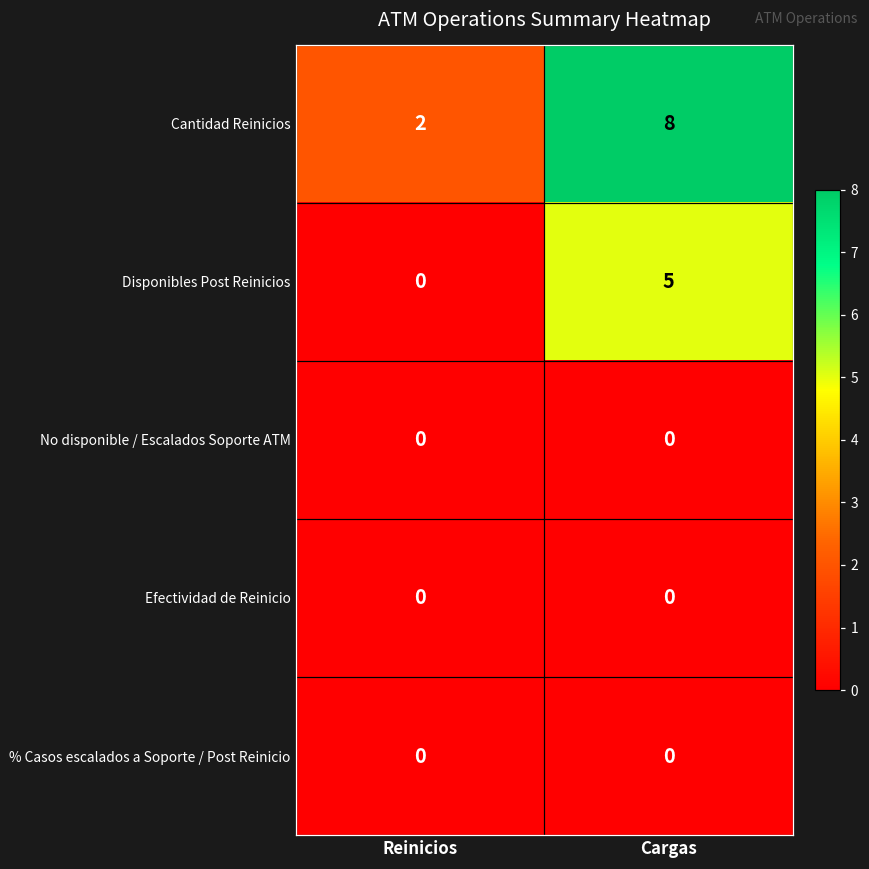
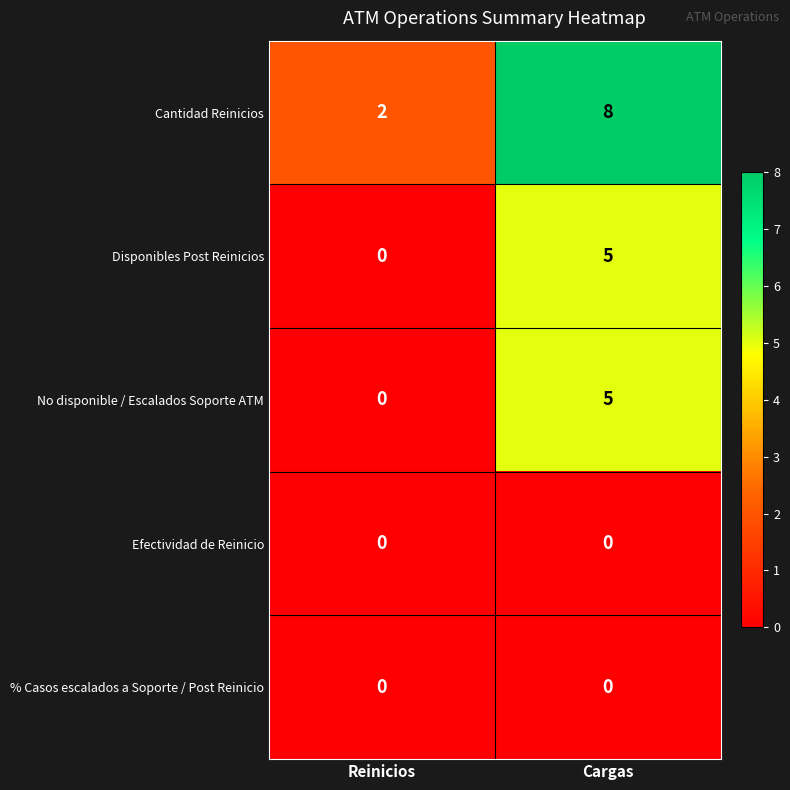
  {
    "Cantidad Reinicios": {
      "Reinicios": 2,
      "Cargas": 8
    },
    "Disponibles Post Reinicios": {
      "Reinicios": 0,
      "Cargas": 5
    },
    "No disponible / Escalados Soporte ATM": {
      "Reinicios": 0,
-     "Cargas": 0
+     "Cargas": 5
    },
    "Efectividad de Reinicio": {
      "Reinicios": 0,
      "Cargas": 0
    },
    "% Casos escalados a Soporte / Post Reinicio": {
      "Reinicios": 0,
      "Cargas": 0
    }
  }
